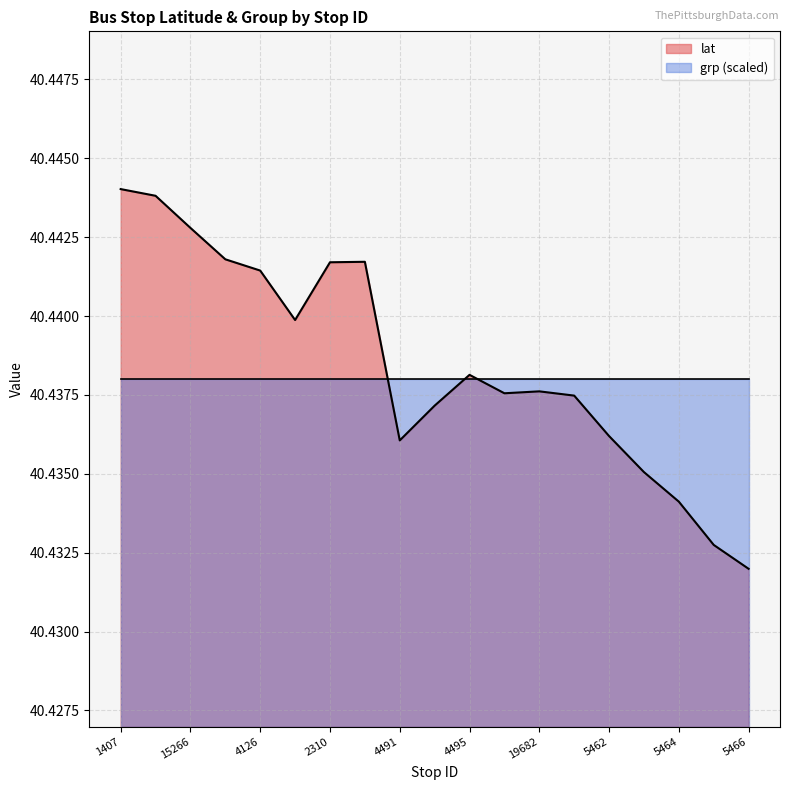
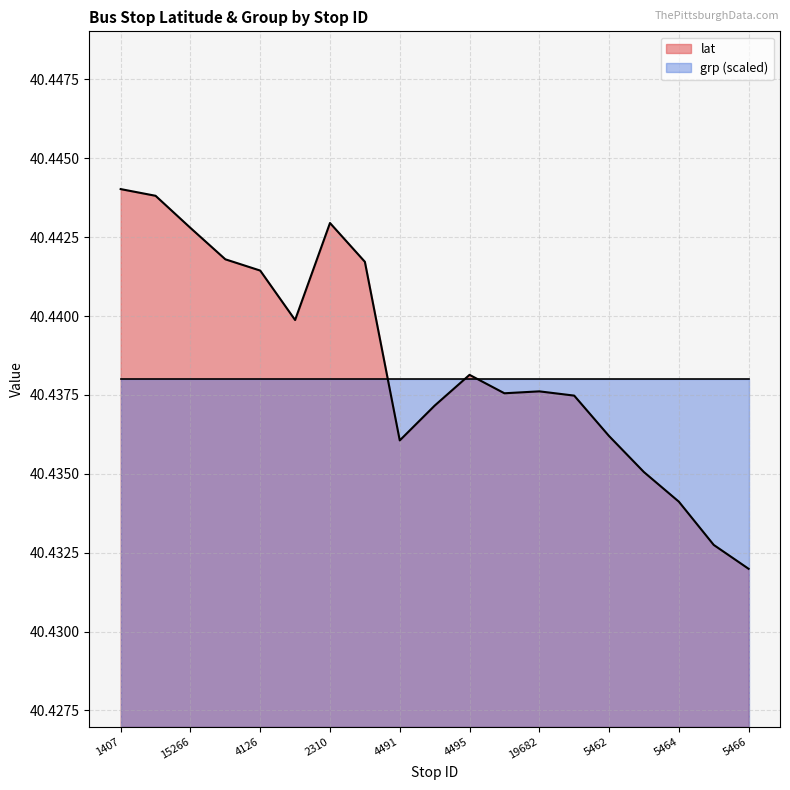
  {
    "lat": {
      "1407": 40.4440,
      "15266": 40.4428,
      "4126": 40.4414,
-     "2310": 40.4417,
+     "2310": 40.4429,
      "4491": 40.4361,
      "4495": 40.4381,
      "19682": 40.4376,
      "5462": 40.4362,
      "5464": 40.4341,
      "5466": 40.4320
    },
    "grp (scaled)": {
      "1407": 40.4380,
      "15266": 40.4380,
      "4126": 40.4380,
      "2310": 40.4380,
      "4491": 40.4380,
      "4495": 40.4380,
      "19682": 40.4380,
      "5462": 40.4380,
      "5464": 40.4380,
      "5466": 40.4380
    }
  }
